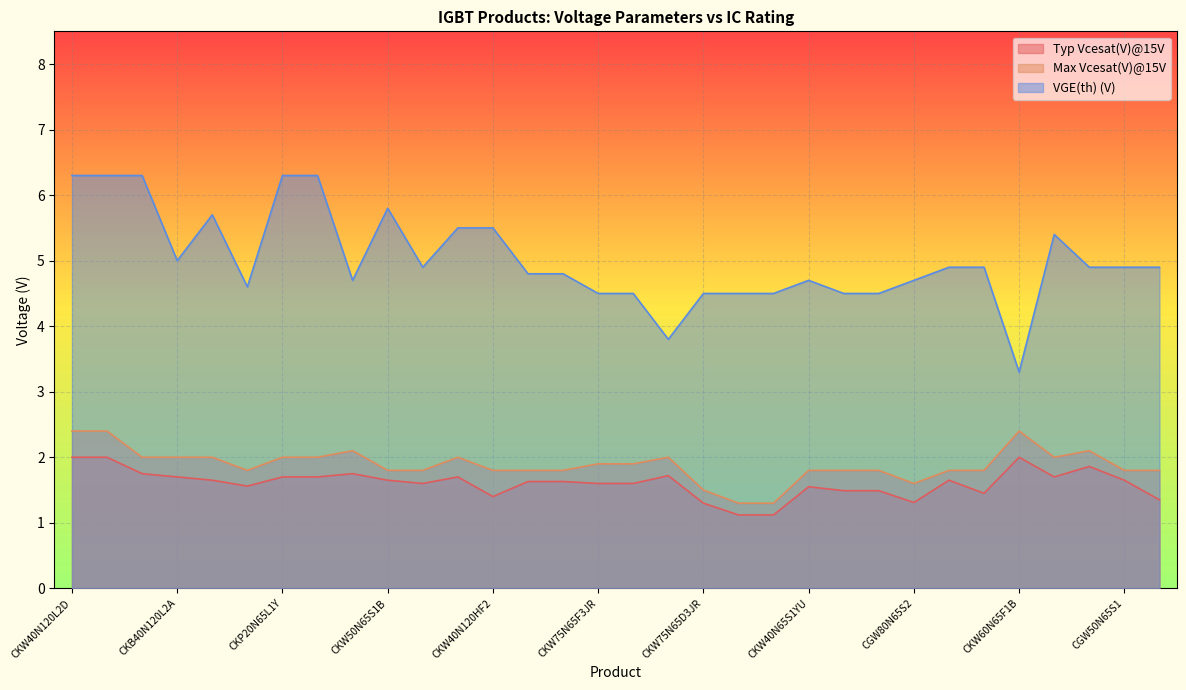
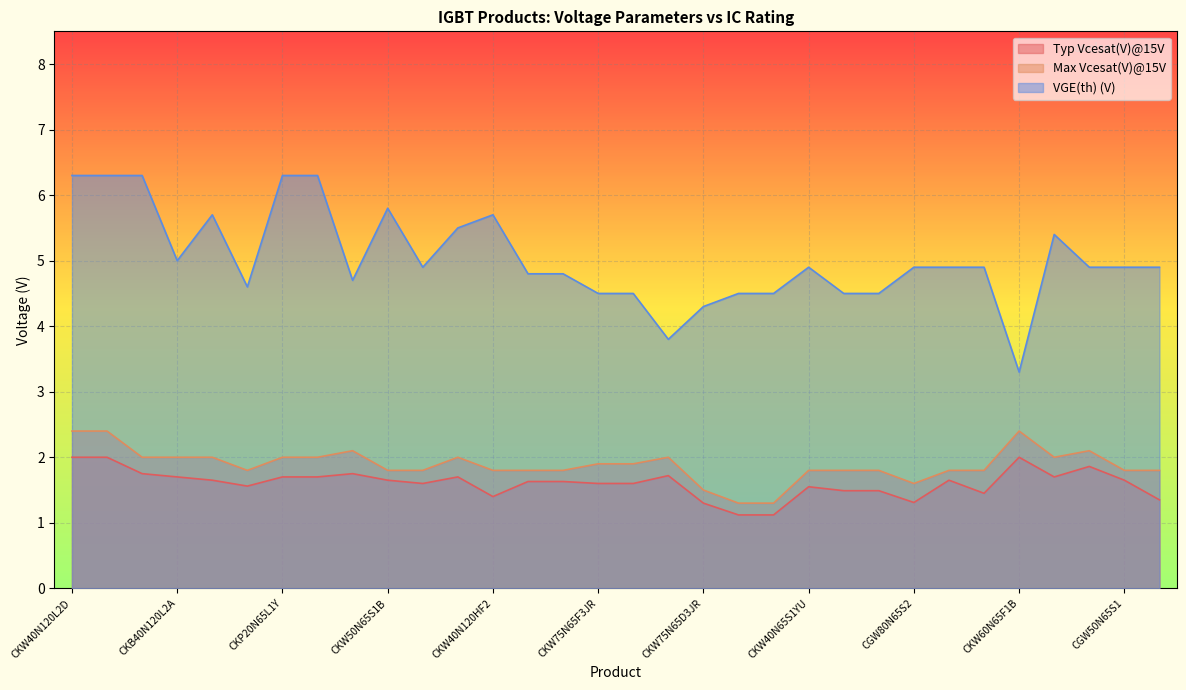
  {
    "VGE(th) (V)": {
      "CKW40N120L2D": 6.3,
      "CKB40N120L2A": 5.0,
      "CKP20N65L1Y": 6.3,
      "CKW50N65S1B": 5.8,
-     "CKW40N120HF2": 5.5,
+     "CKW40N120HF2": 5.7,
      "CKW75N65F3JR": 4.5,
-     "CKW75N65D3JR": 4.5,
-     "CKW40N65S1YU": 4.7,
-     "CGW80N65S2": 4.7,
+     "CKW75N65D3JR": 4.3,
+     "CKW40N65S1YU": 4.9,
+     "CGW80N65S2": 4.9,
      "CKW60N65F1B": 3.3,
      "CGW50N65S1": 4.9
    }
  }
